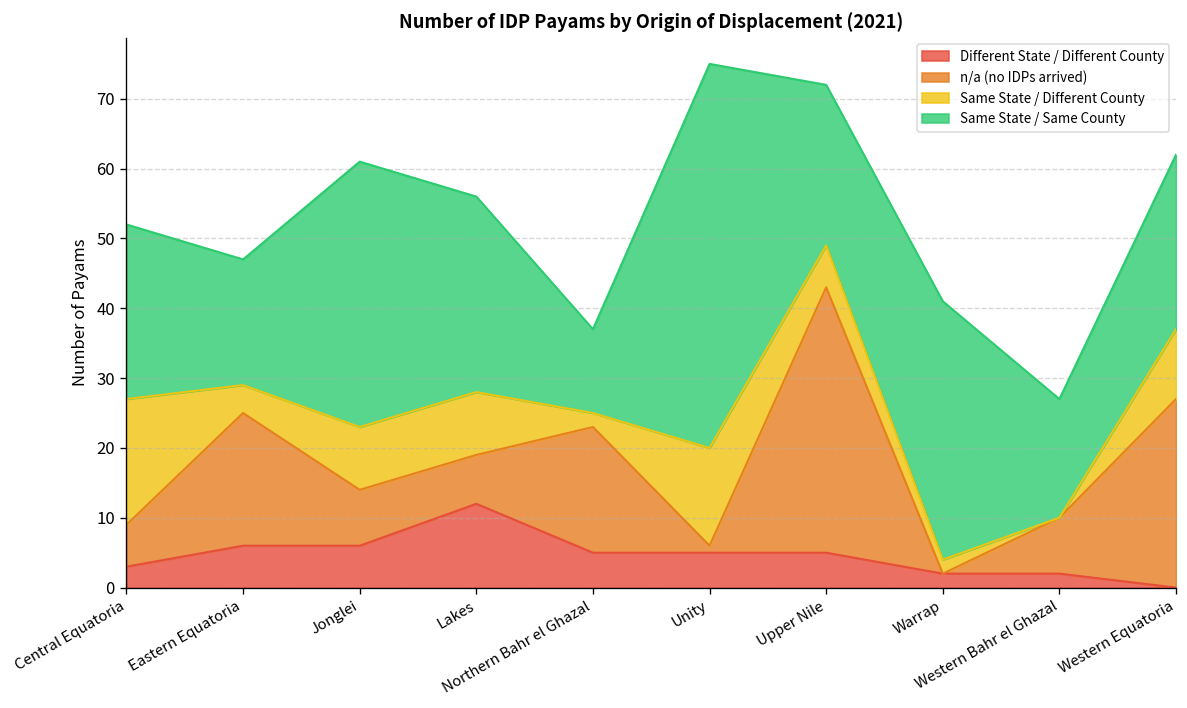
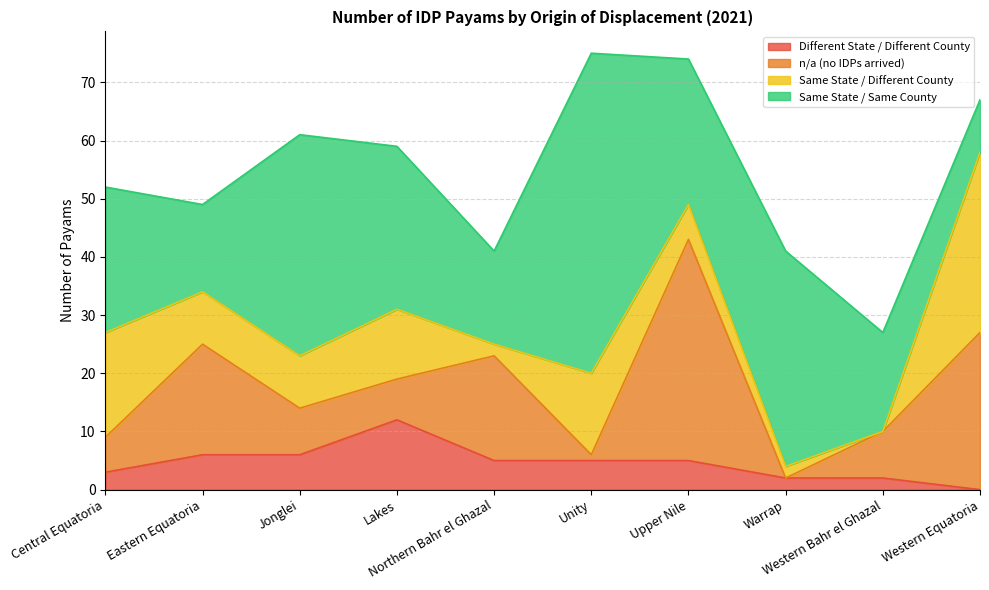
  {
    "Same State / Different County": {
      "Central Equatoria": 18,
-     "Eastern Equatoria": 4,
+     "Eastern Equatoria": 9,
      "Jonglei": 9,
-     "Lakes": 9,
+     "Lakes": 12,
      "Northern Bahr el Ghazal": 2,
      "Unity": 14,
      "Upper Nile": 6,
      "Warrap": 2,
-     "Western Equatoria": 10
+     "Western Equatoria": 31
    },
    "Same State / Same County": {
      "Central Equatoria": 25,
-     "Eastern Equatoria": 18,
+     "Eastern Equatoria": 15,
      "Jonglei": 38,
      "Lakes": 28,
-     "Northern Bahr el Ghazal": 12,
+     "Northern Bahr el Ghazal": 16,
      "Unity": 55,
-     "Upper Nile": 23,
+     "Upper Nile": 25,
      "Warrap": 37,
      "Western Bahr el Ghazal": 17,
-     "Western Equatoria": 25
+     "Western Equatoria": 9
    }
  }
